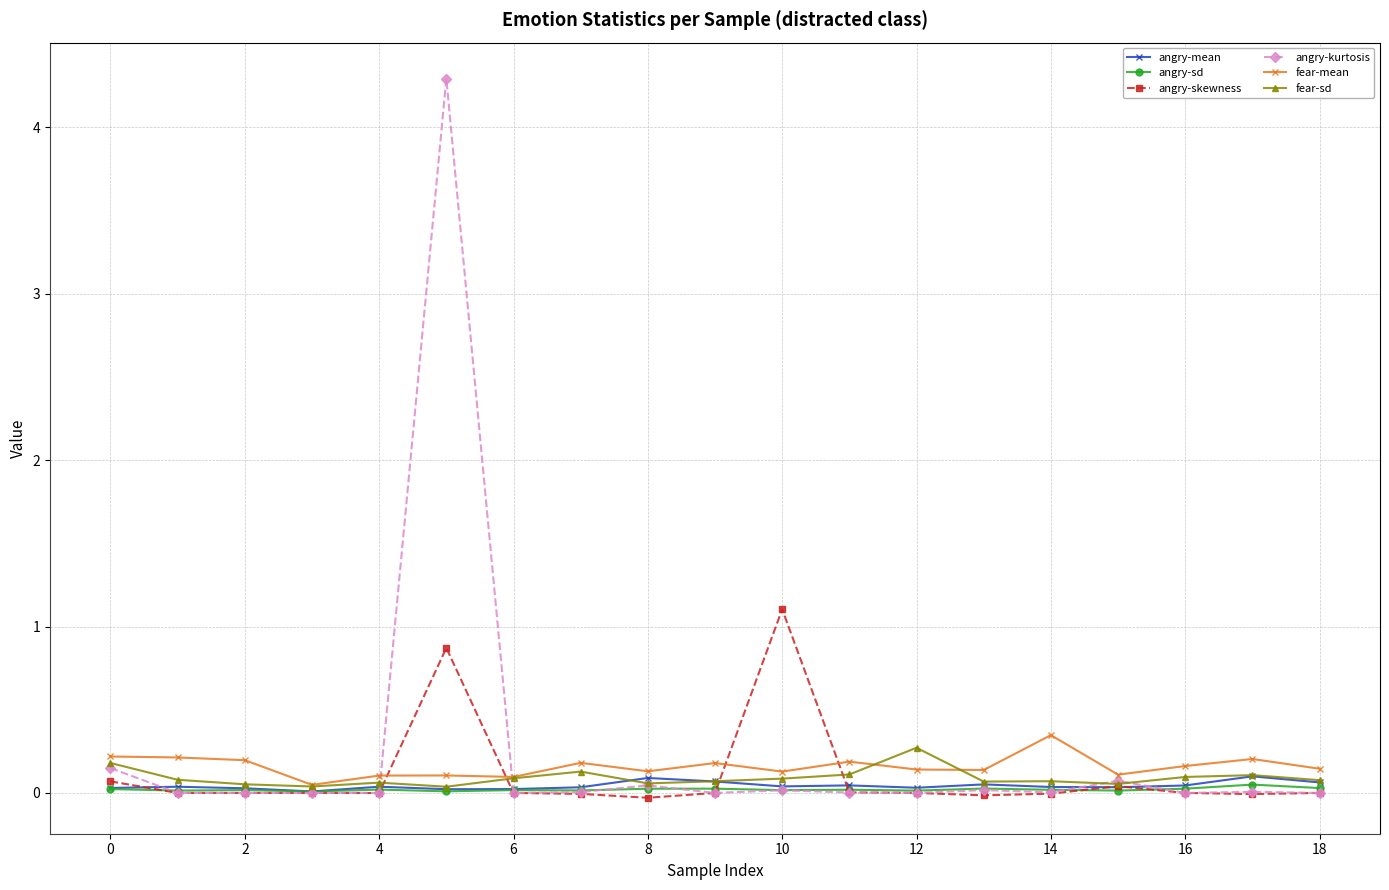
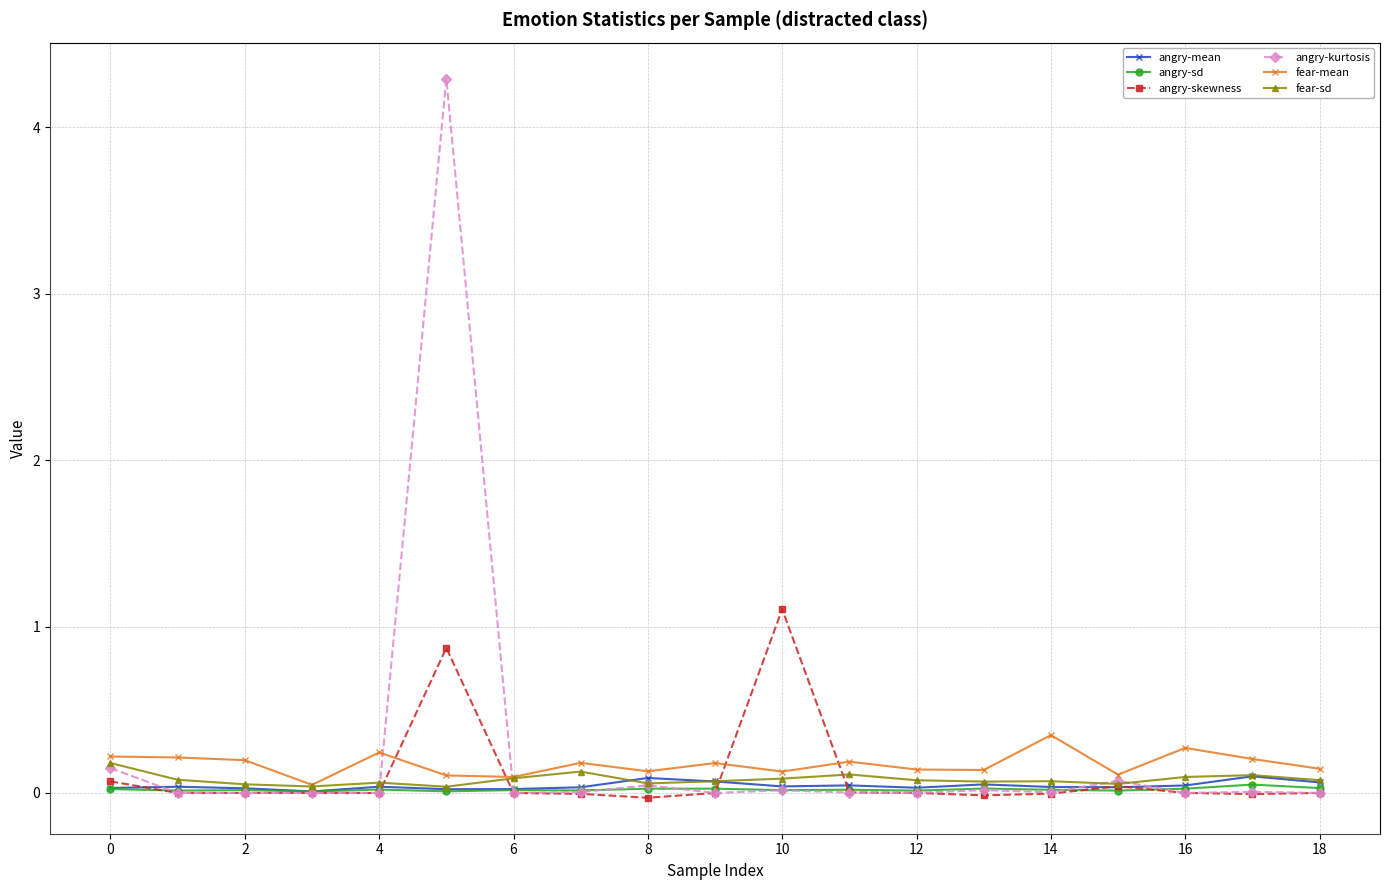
  {
    "angry-mean": {
      "4": 0.04,
      "8": 0.09,
      "10": 0.04,
      "12": 0.03,
      "14": 0.04,
      "16": 0.04
    },
    "angry-sd": {
      "4": 0.02,
      "8": 0.03,
      "14": 0.02,
      "16": 0.03,
      "18": 0.03
    },
    "angry-skewness": {
      "0": 0.07,
      "8": -0.03,
      "10": 1.10
    },
    "angry-kurtosis": {
      "0": 0.15
    },
    "fear-mean": {
      "0": 0.22,
      "2": 0.20,
-     "4": 0.10,
+     "4": 0.24,
      "8": 0.13,
      "10": 0.13,
      "12": 0.14,
      "14": 0.35,
-     "16": 0.16,
+     "16": 0.27,
      "18": 0.15
    },
    "fear-sd": {
      "0": 0.18,
      "2": 0.05,
      "4": 0.06,
      "10": 0.09,
-     "12": 0.27,
+     "12": 0.08,
      "14": 0.07,
      "16": 0.10
    }
  }
